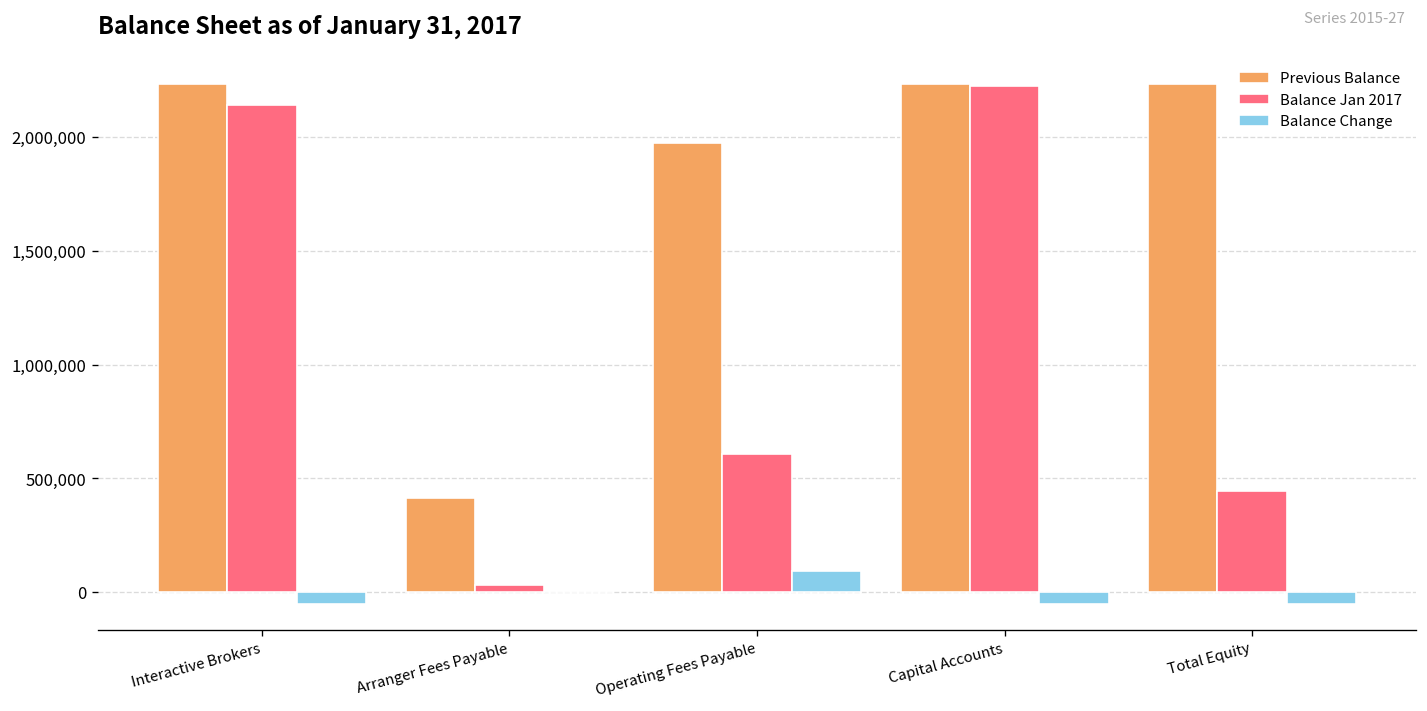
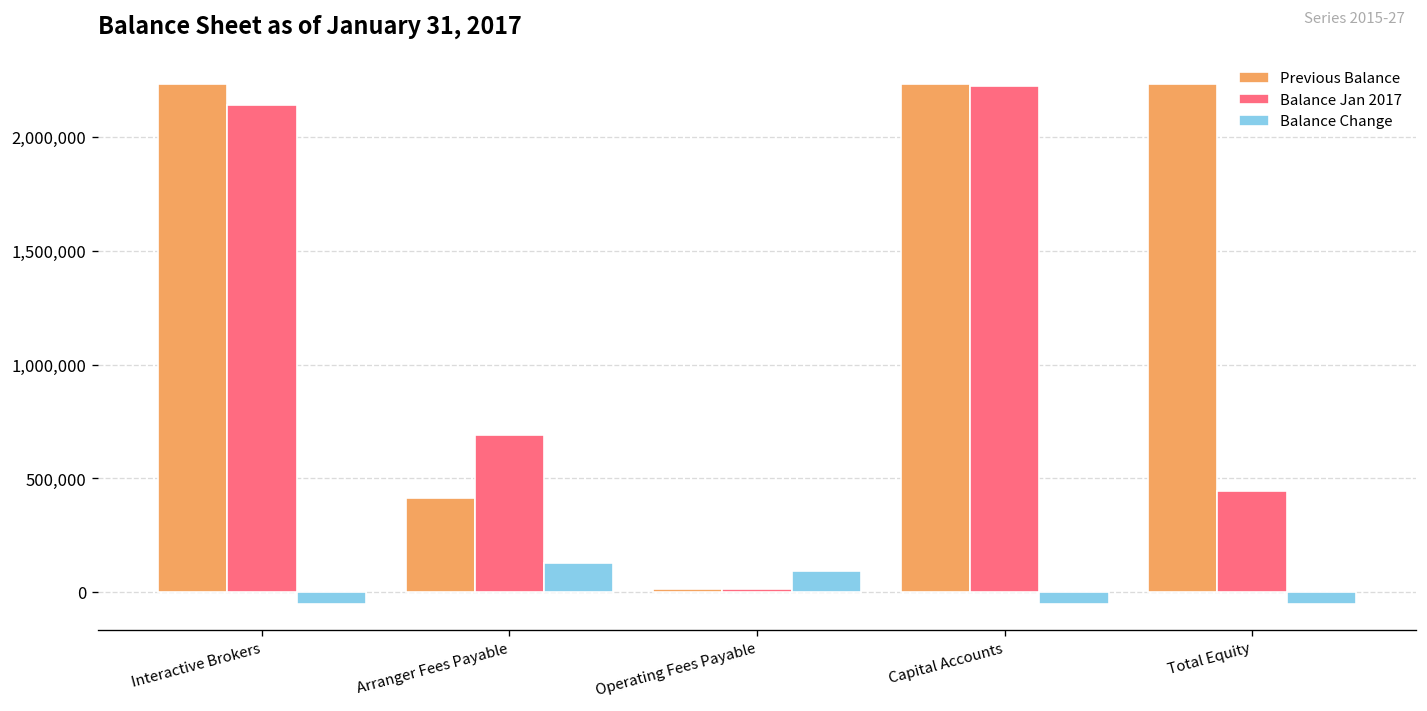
  {
    "Previous Balance": {
      "Interactive Brokers": "2,230,000",
      "Arranger Fees Payable": "420,000",
-     "Operating Fees Payable": "1,970,000",
+     "Operating Fees Payable": "20,000",
      "Capital Accounts": "2,230,000",
      "Total Equity": "2,230,000"
    },
    "Balance Jan 2017": {
      "Interactive Brokers": "2,140,000",
-     "Arranger Fees Payable": "30,000",
-     "Operating Fees Payable": "610,000",
+     "Arranger Fees Payable": "690,000",
+     "Operating Fees Payable": "20,000",
      "Capital Accounts": "2,230,000",
      "Total Equity": "440,000"
    },
    "Balance Change": {
      "Interactive Brokers": "-50,000",
-     "Arranger Fees Payable": "0",
+     "Arranger Fees Payable": "130,000",
      "Operating Fees Payable": "90,000",
      "Capital Accounts": "-50,000",
      "Total Equity": "-50,000"
    }
  }
